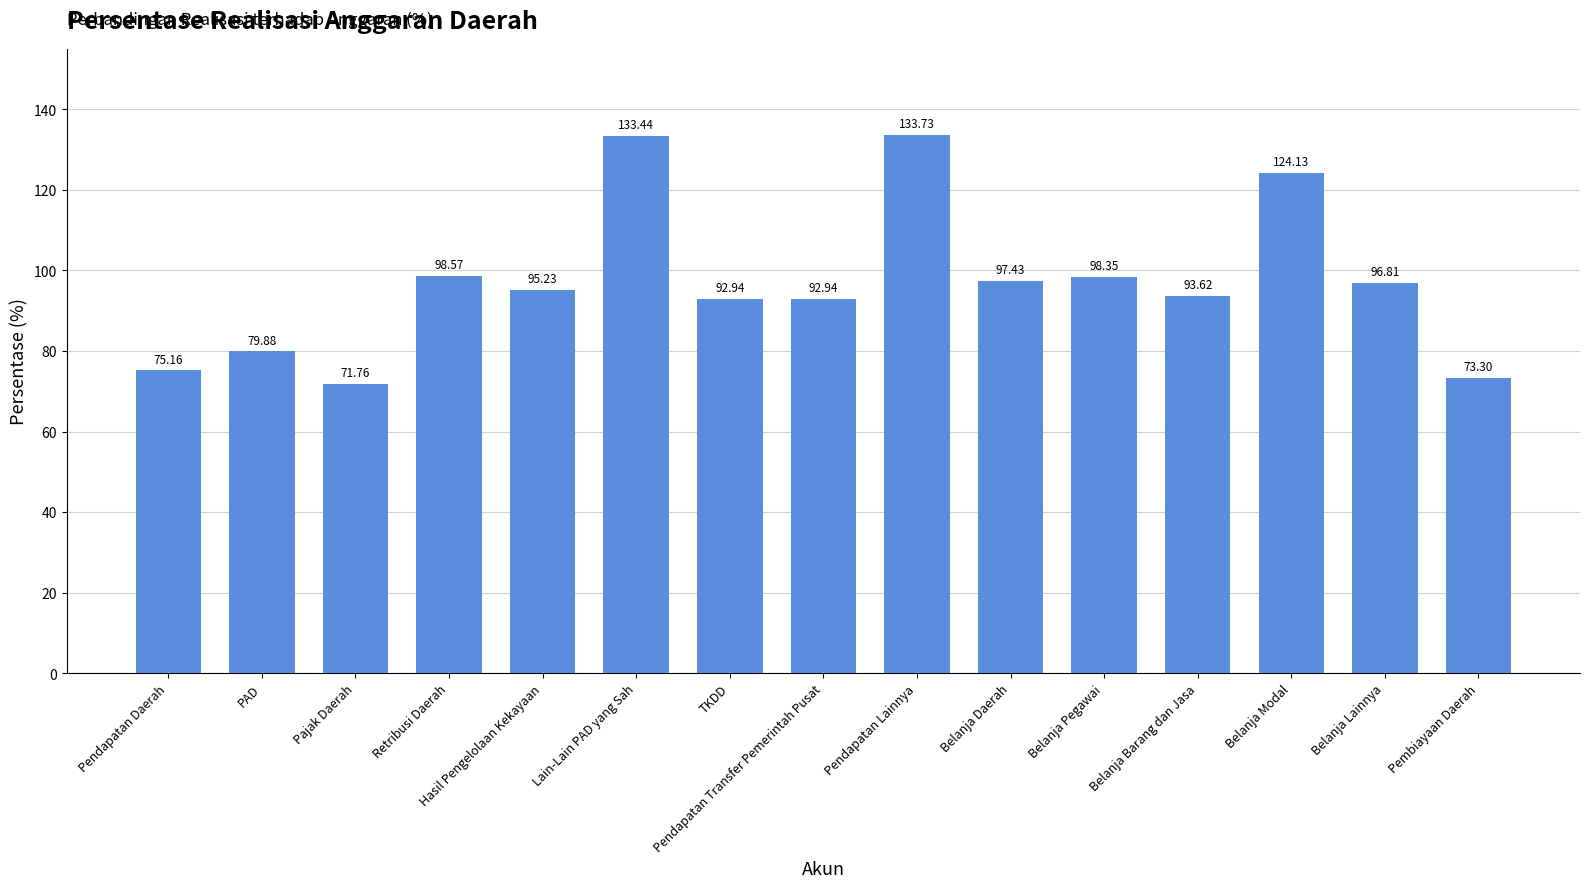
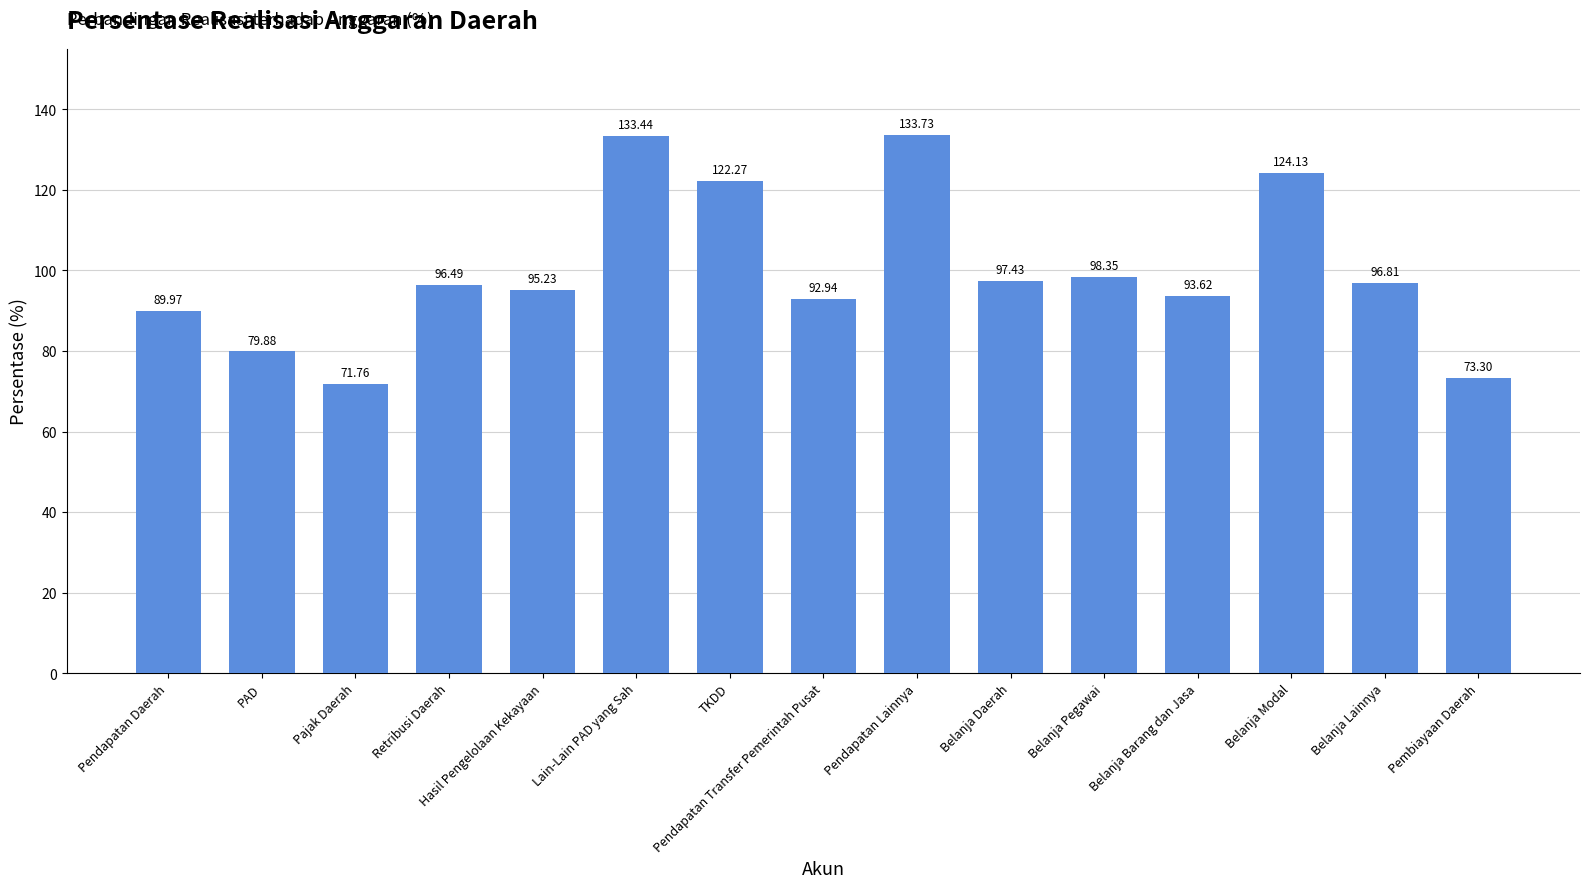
  {
-   "Pendapatan Daerah": 75.16,
+   "Pendapatan Daerah": 89.97,
    "PAD": 79.88,
    "Pajak Daerah": 71.76,
-   "Retribusi Daerah": 98.57,
+   "Retribusi Daerah": 96.49,
    "Hasil Pengelolaan Kekayaan": 95.23,
    "Lain-Lain PAD yang Sah": 133.44,
-   "TKDD": 92.94,
+   "TKDD": 122.27,
    "Pendapatan Transfer Pemerintah Pusat": 92.94,
    "Pendapatan Lainnya": 133.73,
    "Belanja Daerah": 97.43,
    "Belanja Pegawai": 98.35,
    "Belanja Barang dan Jasa": 93.62,
    "Belanja Modal": 124.13,
    "Belanja Lainnya": 96.81,
    "Pembiayaan Daerah": 73.30
  }
